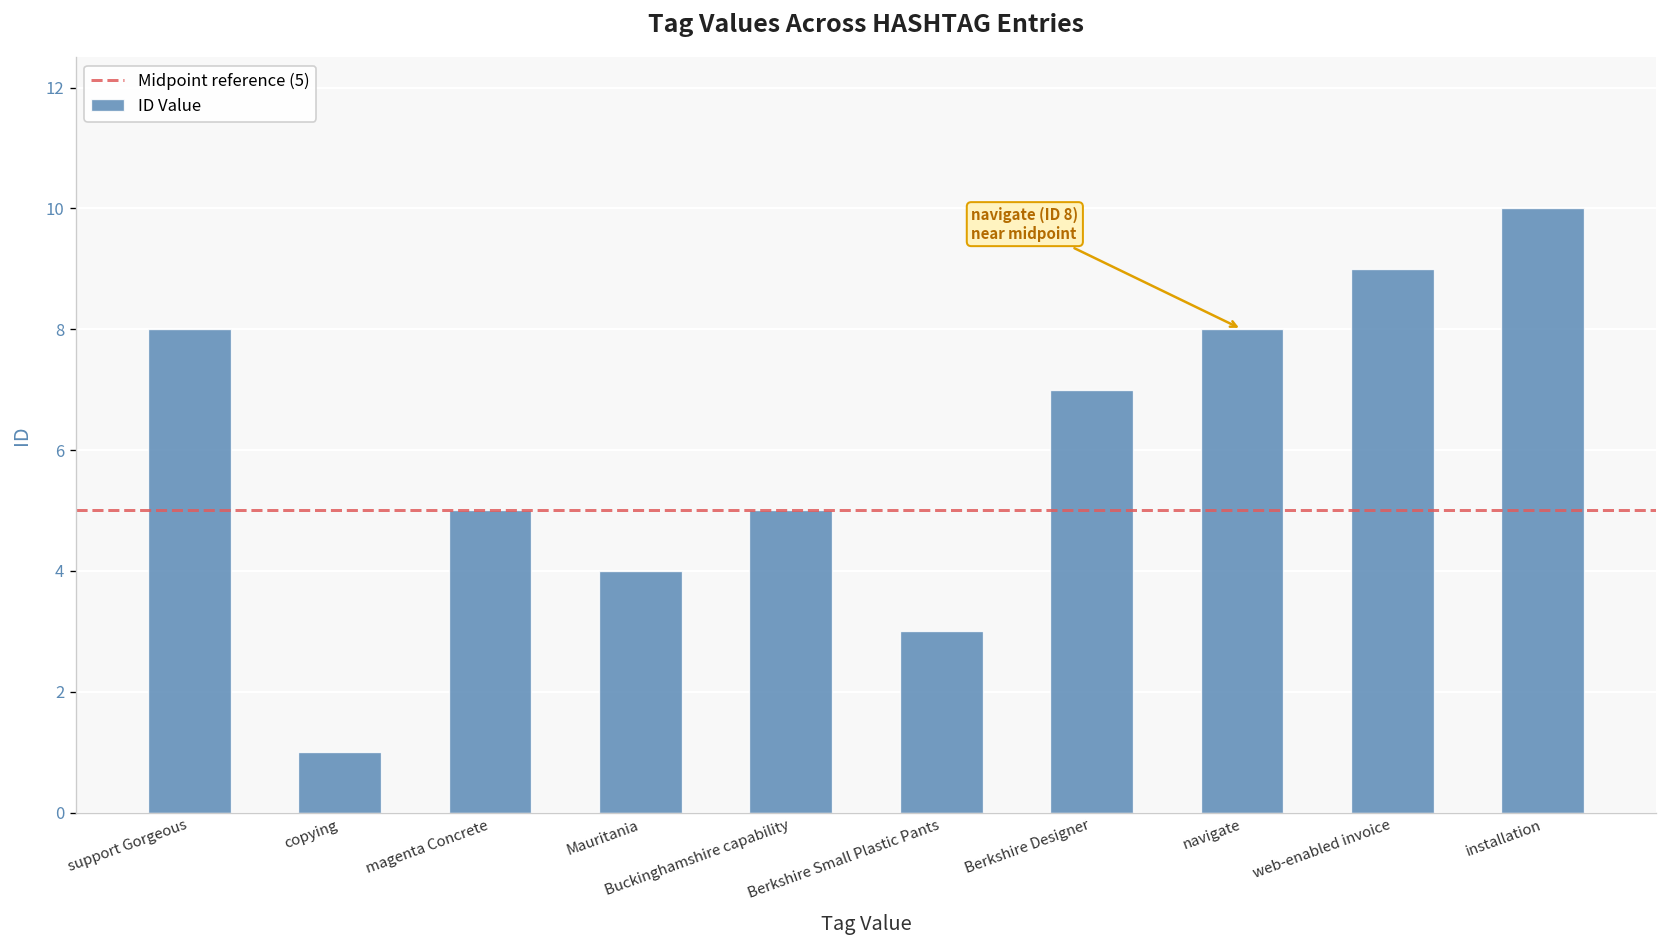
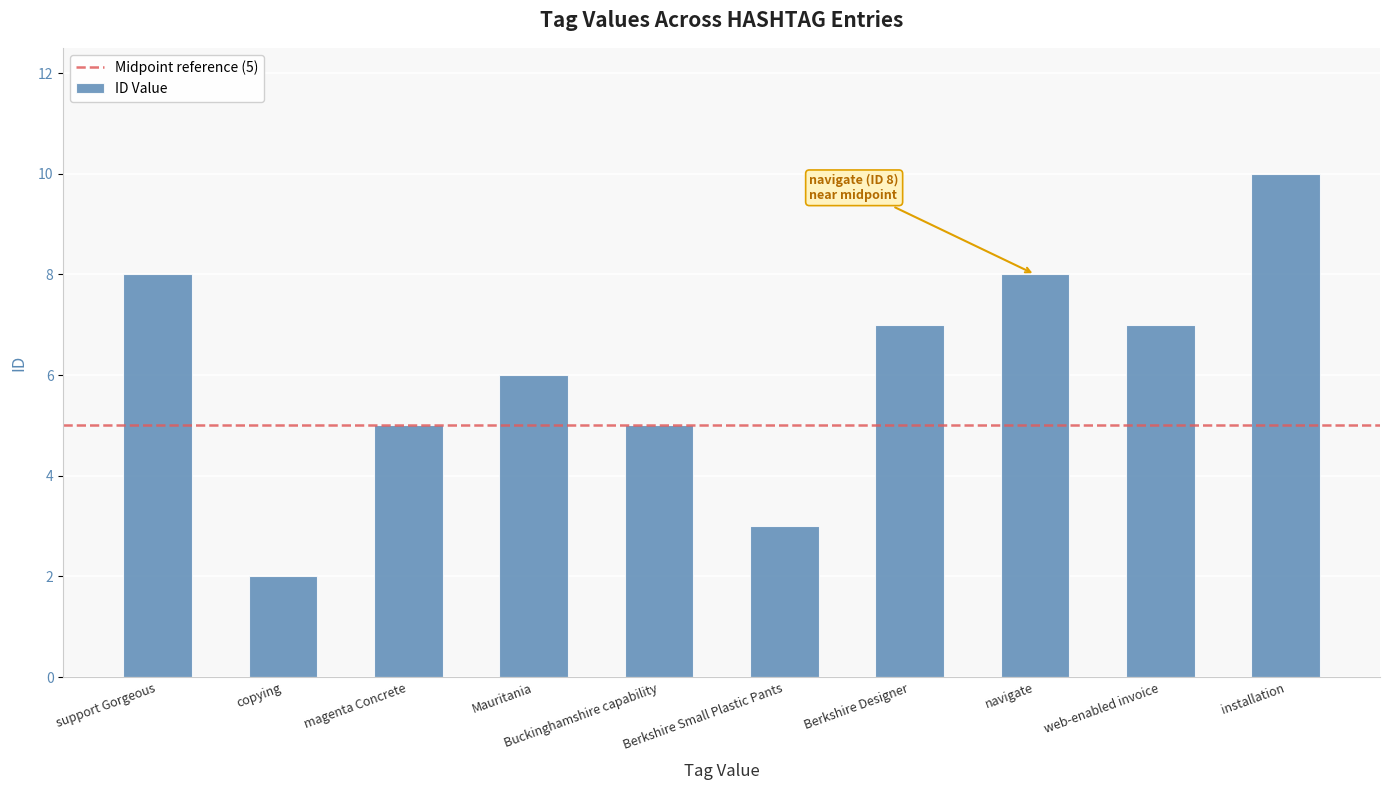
  {
    "support Gorgeous": 8,
-   "copying": 1,
+   "copying": 2,
    "magenta Concrete": 5,
-   "Mauritania": 4,
+   "Mauritania": 6,
    "Buckinghamshire capability": 5,
    "Berkshire Small Plastic Pants": 3,
    "Berkshire Designer": 7,
-   "web-enabled invoice": 9,
+   "web-enabled invoice": 7,
    "installation": 10
  }
